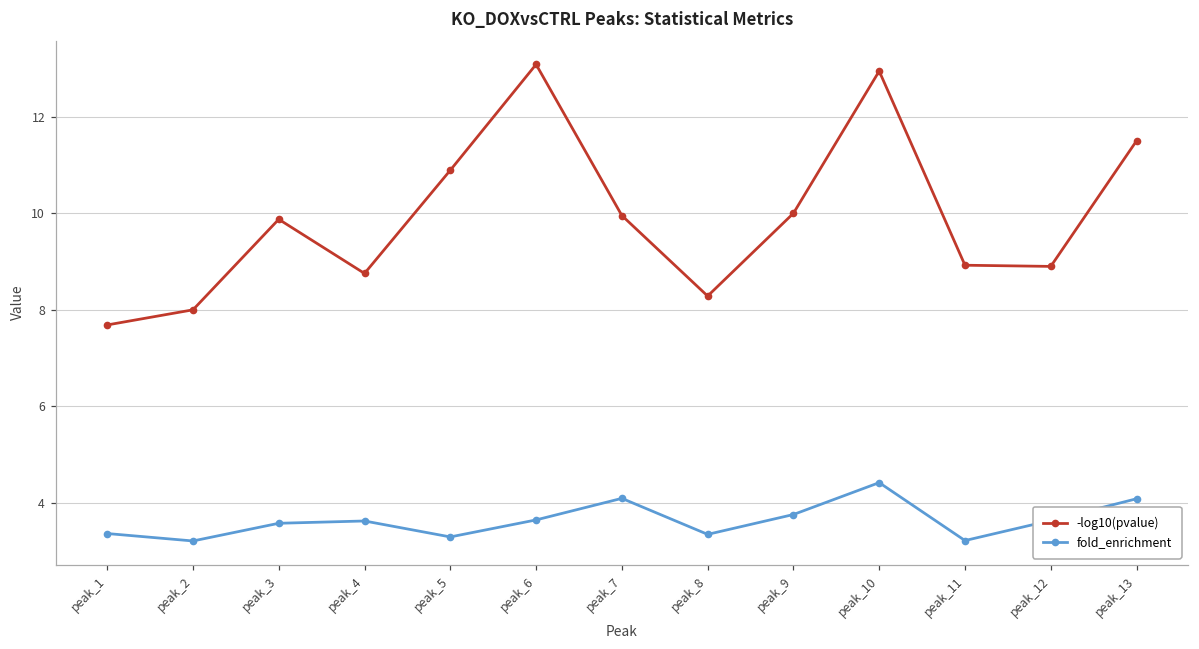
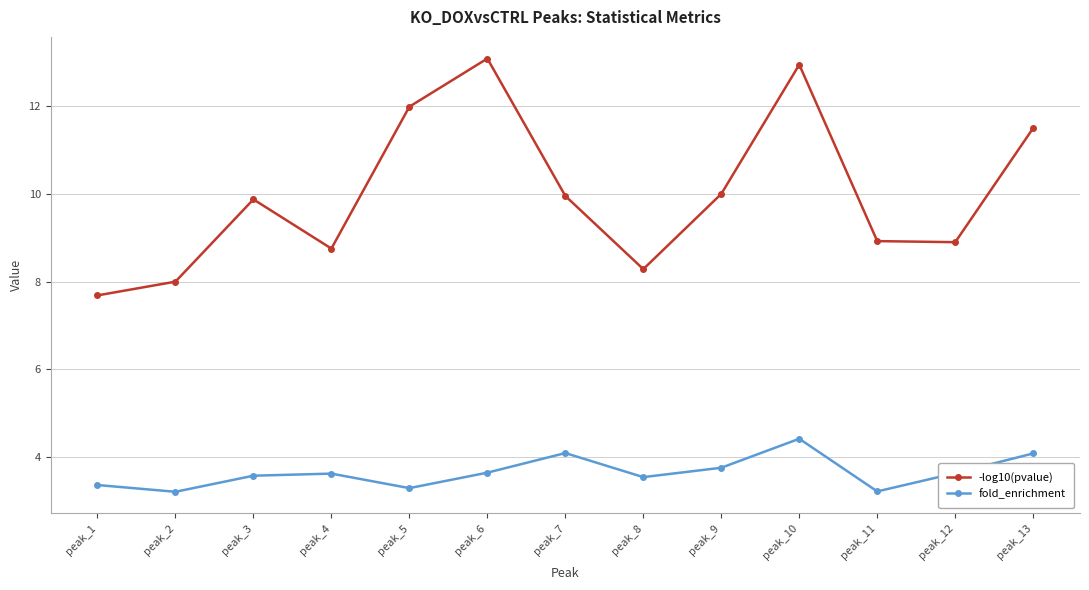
  {
    "-log10(pvalue)": {
      "peak_1": 7.7,
      "peak_2": 8.0,
      "peak_3": 9.9,
      "peak_4": 8.8,
-     "peak_5": 10.9,
+     "peak_5": 12.0,
      "peak_6": 13.1,
      "peak_7": 10.0,
      "peak_8": 8.3,
      "peak_9": 10.0,
      "peak_10": 12.9,
      "peak_11": 8.9,
      "peak_12": 8.9,
      "peak_13": 11.5
    },
    "fold_enrichment": {
      "peak_1": 3.4,
      "peak_2": 3.2,
      "peak_3": 3.6,
      "peak_4": 3.6,
      "peak_5": 3.3,
      "peak_6": 3.6,
      "peak_7": 4.1,
-     "peak_8": 3.3,
+     "peak_8": 3.5,
      "peak_9": 3.8,
      "peak_10": 4.4,
      "peak_11": 3.2,
      "peak_13": 4.1
    }
  }
